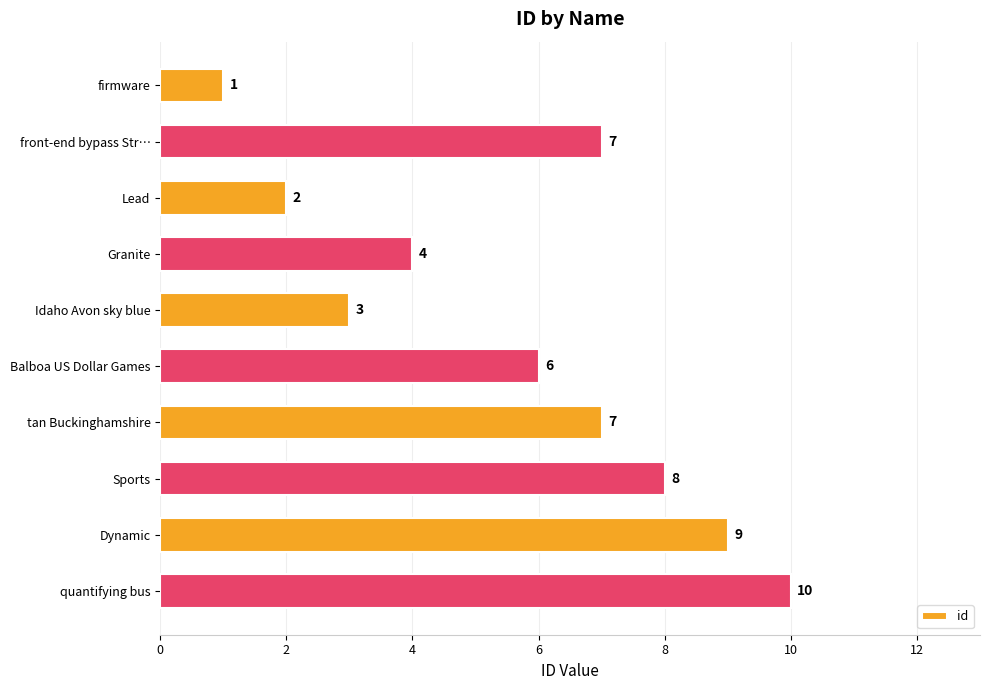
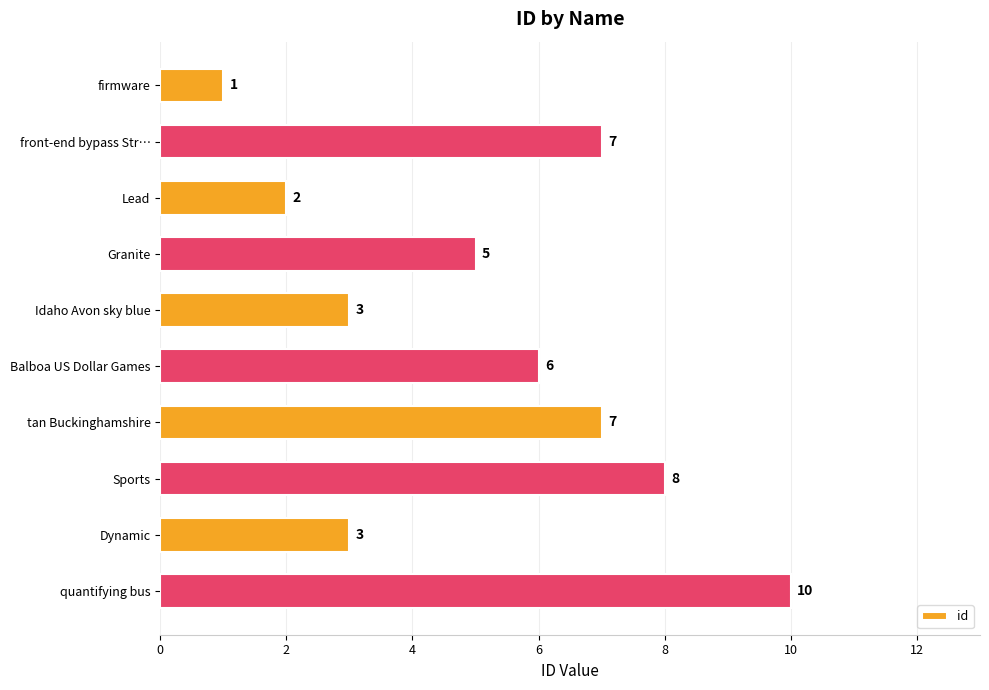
  {
    "firmware": 1,
    "front-end bypass Str…": 7,
    "Lead": 2,
-   "Granite": 4,
+   "Granite": 5,
    "Idaho Avon sky blue": 3,
    "Balboa US Dollar Games": 6,
    "tan Buckinghamshire": 7,
    "Sports": 8,
-   "Dynamic": 9,
+   "Dynamic": 3,
    "quantifying bus": 10
  }
